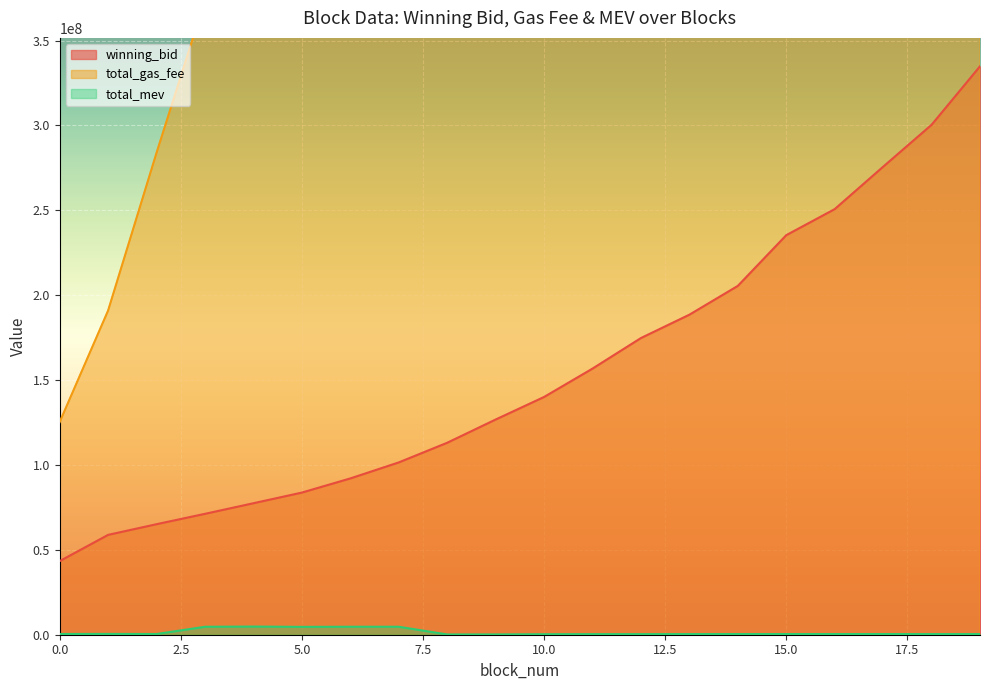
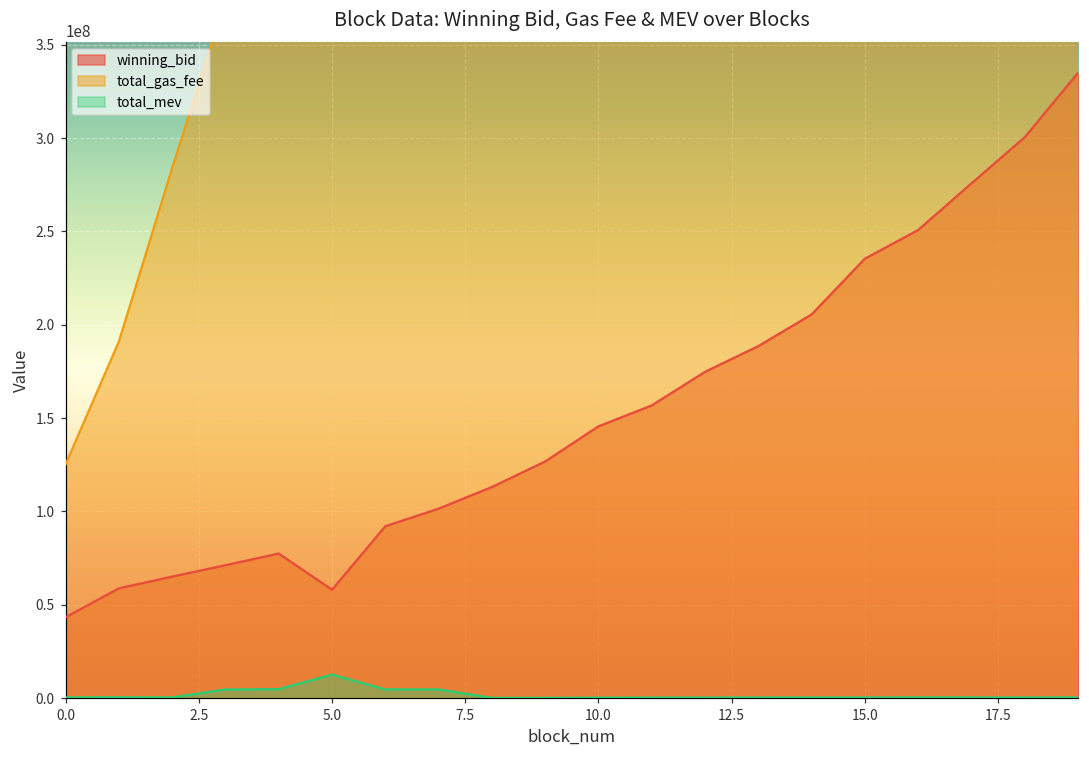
  {
    "winning_bid": {
      "0.0": 43000000,
-     "5.0": 84000000,
-     "10.0": 140000000,
+     "5.0": 58000000,
+     "10.0": 146000000,
      "15.0": 235000000
    },
    "total_gas_fee": {
      "0.0": 125000000
    },
    "total_mev": {
      "0.0": 0,
-     "5.0": 5000000,
+     "5.0": 13000000,
      "10.0": 0,
      "15.0": 0
    }
  }
